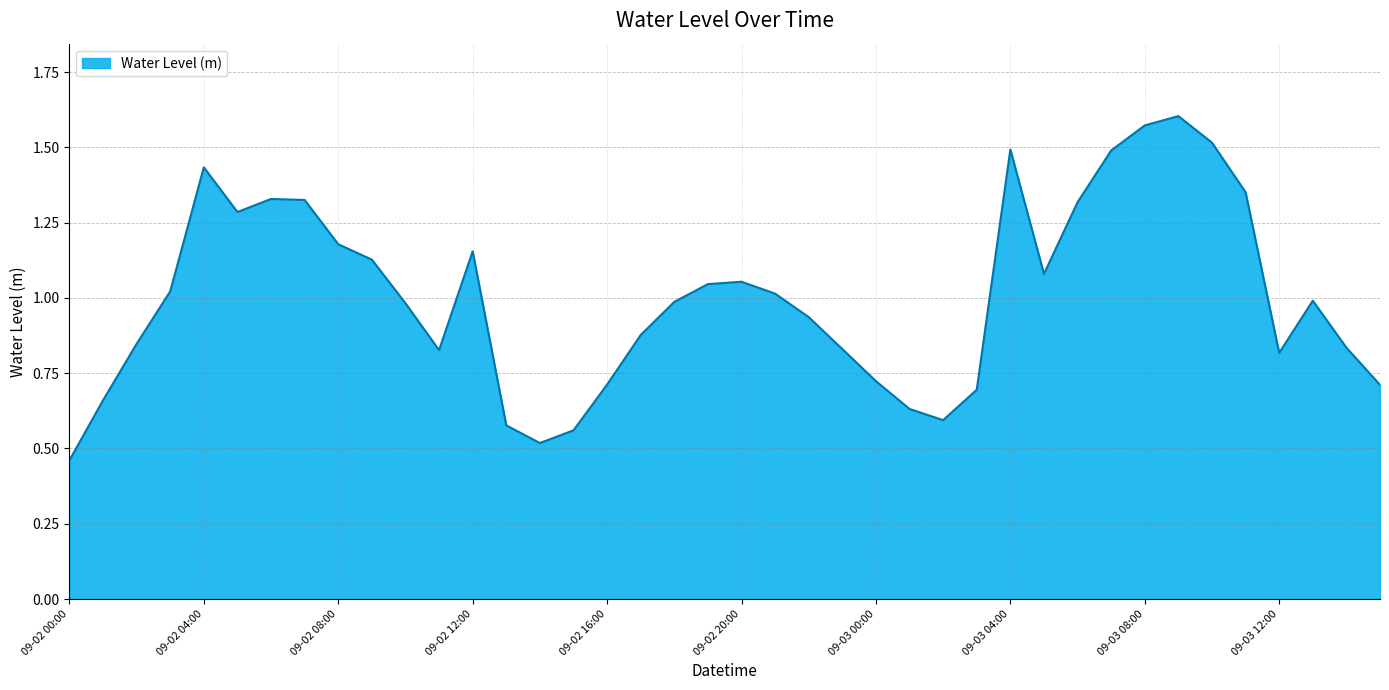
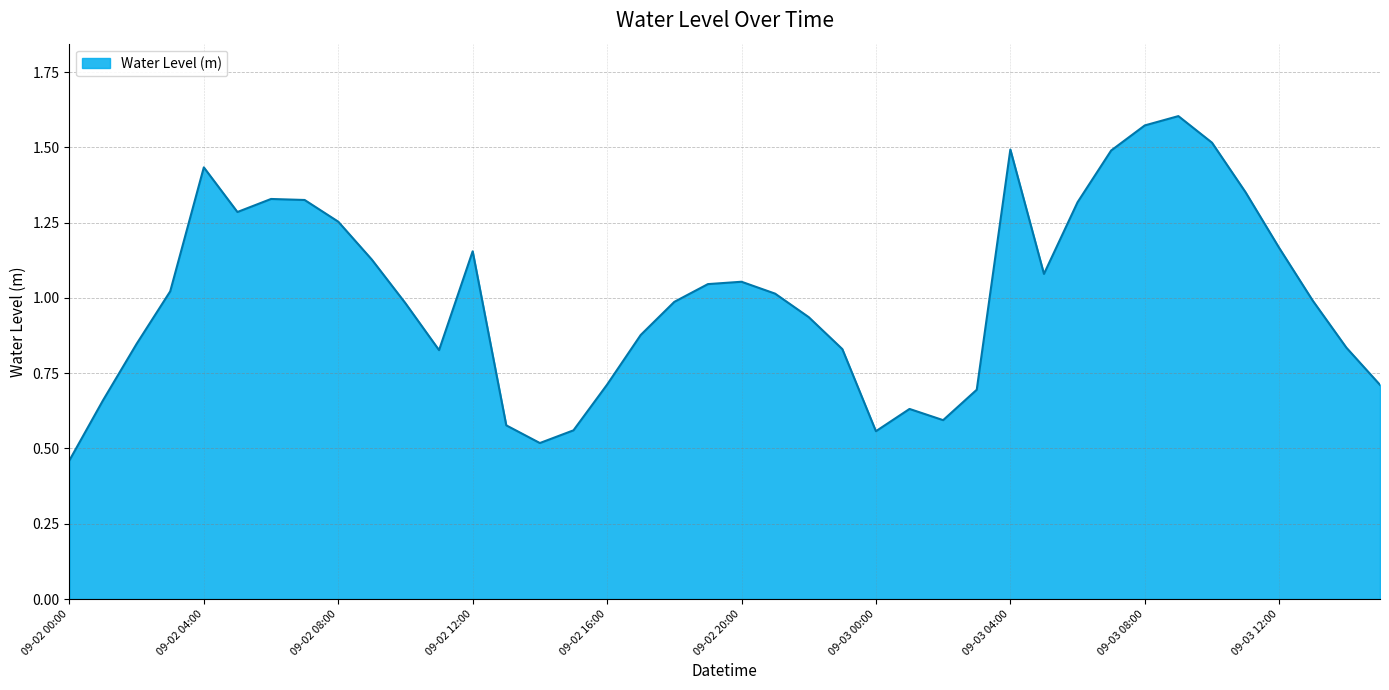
  {
    "09-02 00:00": 0.46,
    "09-02 04:00": 1.43,
-   "09-02 08:00": 1.18,
+   "09-02 08:00": 1.25,
    "09-02 12:00": 1.15,
    "09-02 16:00": 0.71,
    "09-02 20:00": 1.05,
-   "09-03 00:00": 0.72,
+   "09-03 00:00": 0.56,
    "09-03 04:00": 1.49,
    "09-03 08:00": 1.57,
-   "09-03 12:00": 0.82
+   "09-03 12:00": 1.17
  }
